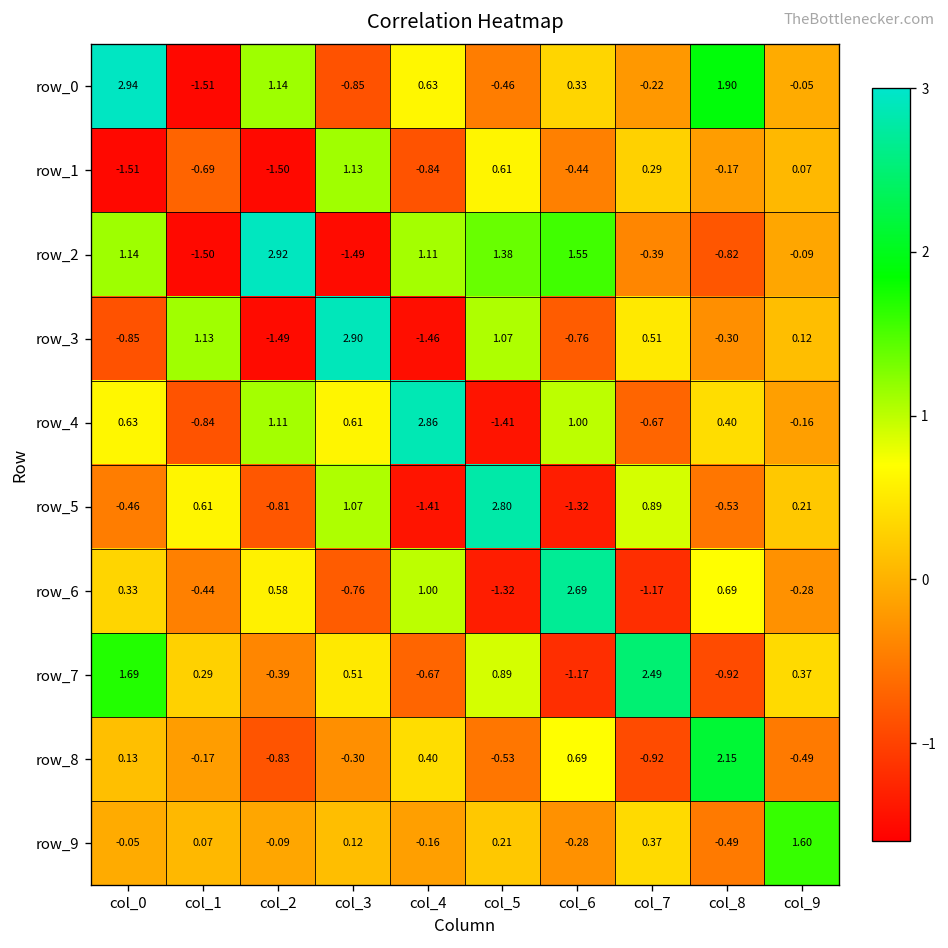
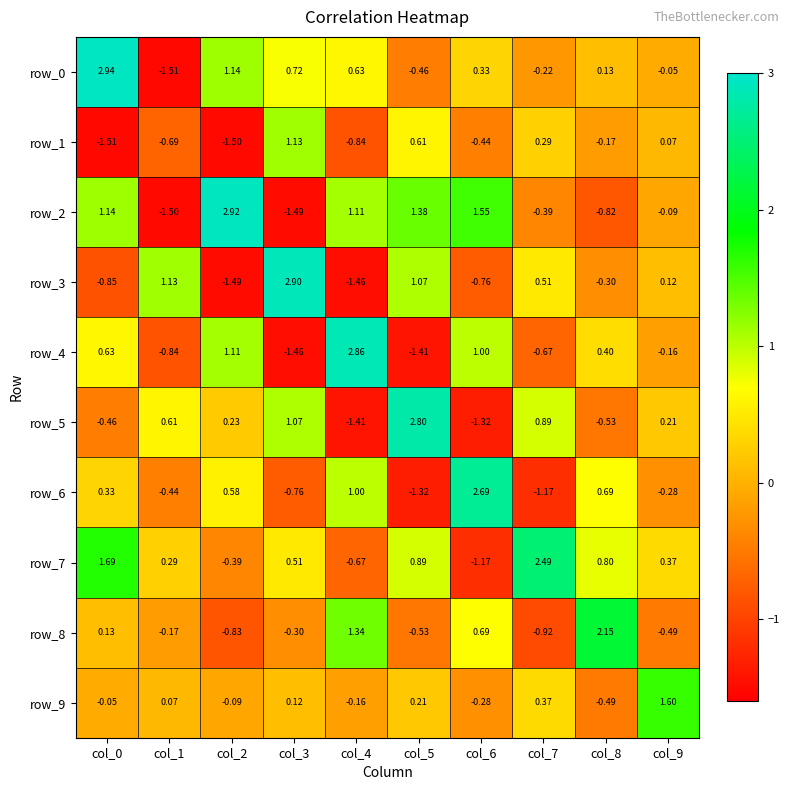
  {
    "row_0": {
      "col_0": 2.94,
      "col_1": -1.51,
      "col_2": 1.14,
-     "col_3": -0.85,
+     "col_3": 0.72,
      "col_4": 0.63,
      "col_5": -0.46,
      "col_6": 0.33,
      "col_7": -0.22,
-     "col_8": 1.90,
+     "col_8": 0.13,
      "col_9": -0.05
    },
    "row_1": {
      "col_0": -1.51,
      "col_1": -0.69,
      "col_2": -1.50,
      "col_3": 1.13,
      "col_4": -0.84,
      "col_5": 0.61,
      "col_6": -0.44,
      "col_7": 0.29,
      "col_8": -0.17,
      "col_9": 0.07
    },
    "row_2": {
      "col_0": 1.14,
      "col_1": -1.50,
      "col_2": 2.92,
      "col_3": -1.49,
      "col_4": 1.11,
      "col_5": 1.38,
      "col_6": 1.55,
      "col_7": -0.39,
      "col_8": -0.82,
      "col_9": -0.09
    },
    "row_3": {
      "col_0": -0.85,
      "col_1": 1.13,
      "col_2": -1.49,
      "col_3": 2.90,
      "col_4": -1.46,
      "col_5": 1.07,
      "col_6": -0.76,
      "col_7": 0.51,
      "col_8": -0.30,
      "col_9": 0.12
    },
    "row_4": {
      "col_0": 0.63,
      "col_1": -0.84,
      "col_2": 1.11,
-     "col_3": 0.61,
+     "col_3": -1.46,
      "col_4": 2.86,
      "col_5": -1.41,
      "col_6": 1.00,
      "col_7": -0.67,
      "col_8": 0.40,
      "col_9": -0.16
    },
    "row_5": {
      "col_0": -0.46,
      "col_1": 0.61,
-     "col_2": -0.81,
+     "col_2": 0.23,
      "col_3": 1.07,
      "col_4": -1.41,
      "col_5": 2.80,
      "col_6": -1.32,
      "col_7": 0.89,
      "col_8": -0.53,
      "col_9": 0.21
    },
    "row_6": {
      "col_0": 0.33,
      "col_1": -0.44,
      "col_2": 0.58,
      "col_3": -0.76,
      "col_4": 1.00,
      "col_5": -1.32,
      "col_6": 2.69,
      "col_7": -1.17,
      "col_8": 0.69,
      "col_9": -0.28
    },
    "row_7": {
      "col_0": 1.69,
      "col_1": 0.29,
      "col_2": -0.39,
      "col_3": 0.51,
      "col_4": -0.67,
      "col_5": 0.89,
      "col_6": -1.17,
      "col_7": 2.49,
-     "col_8": -0.92,
+     "col_8": 0.80,
      "col_9": 0.37
    },
    "row_8": {
      "col_0": 0.13,
      "col_1": -0.17,
      "col_2": -0.83,
      "col_3": -0.30,
-     "col_4": 0.40,
+     "col_4": 1.34,
      "col_5": -0.53,
      "col_6": 0.69,
      "col_7": -0.92,
      "col_8": 2.15,
      "col_9": -0.49
    },
    "row_9": {
      "col_0": -0.05,
      "col_1": 0.07,
      "col_2": -0.09,
      "col_3": 0.12,
      "col_4": -0.16,
      "col_5": 0.21,
      "col_6": -0.28,
      "col_7": 0.37,
      "col_8": -0.49,
      "col_9": 1.60
    }
  }
